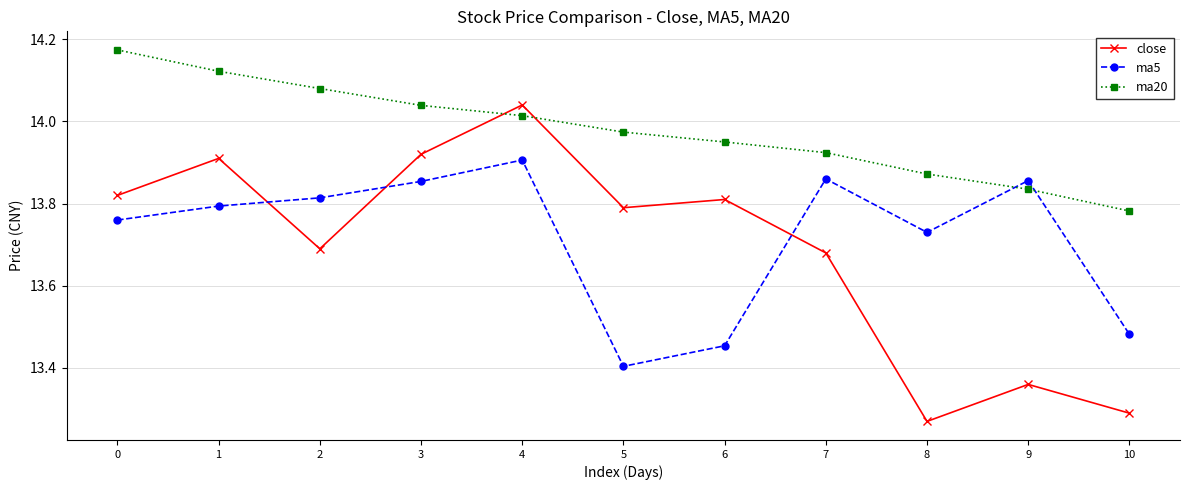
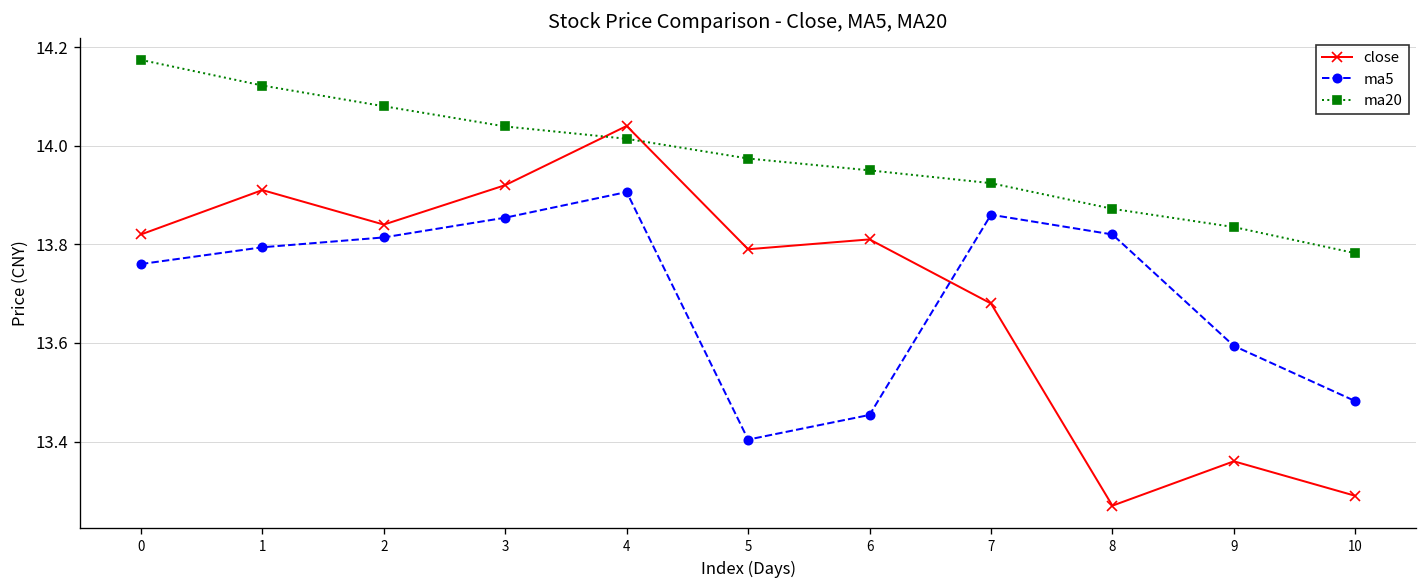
  {
    "close": {
      "0": 13.82,
      "1": 13.91,
-     "2": 13.69,
+     "2": 13.84,
      "3": 13.92,
      "4": 14.04,
      "5": 13.79,
      "6": 13.81,
      "7": 13.68,
      "8": 13.27,
      "9": 13.36,
      "10": 13.29
    },
    "ma5": {
      "0": 13.76,
      "1": 13.79,
      "2": 13.81,
      "3": 13.85,
      "4": 13.91,
      "5": 13.40,
      "6": 13.45,
      "7": 13.86,
-     "8": 13.73,
-     "9": 13.86,
+     "8": 13.82,
+     "9": 13.59,
      "10": 13.48
    },
    "ma20": {
      "0": 14.17,
      "1": 14.12,
      "2": 14.08,
      "3": 14.04,
      "4": 14.01,
      "5": 13.97,
      "6": 13.95,
      "7": 13.92,
      "8": 13.87,
      "9": 13.84,
      "10": 13.78
    }
  }
